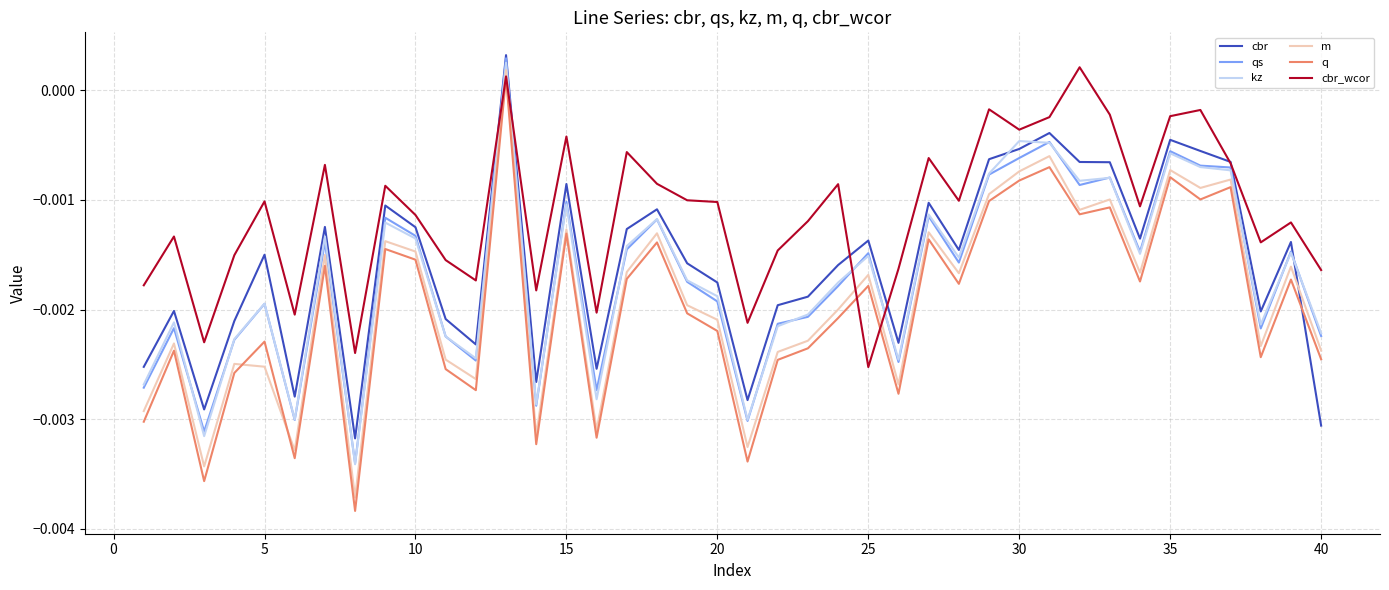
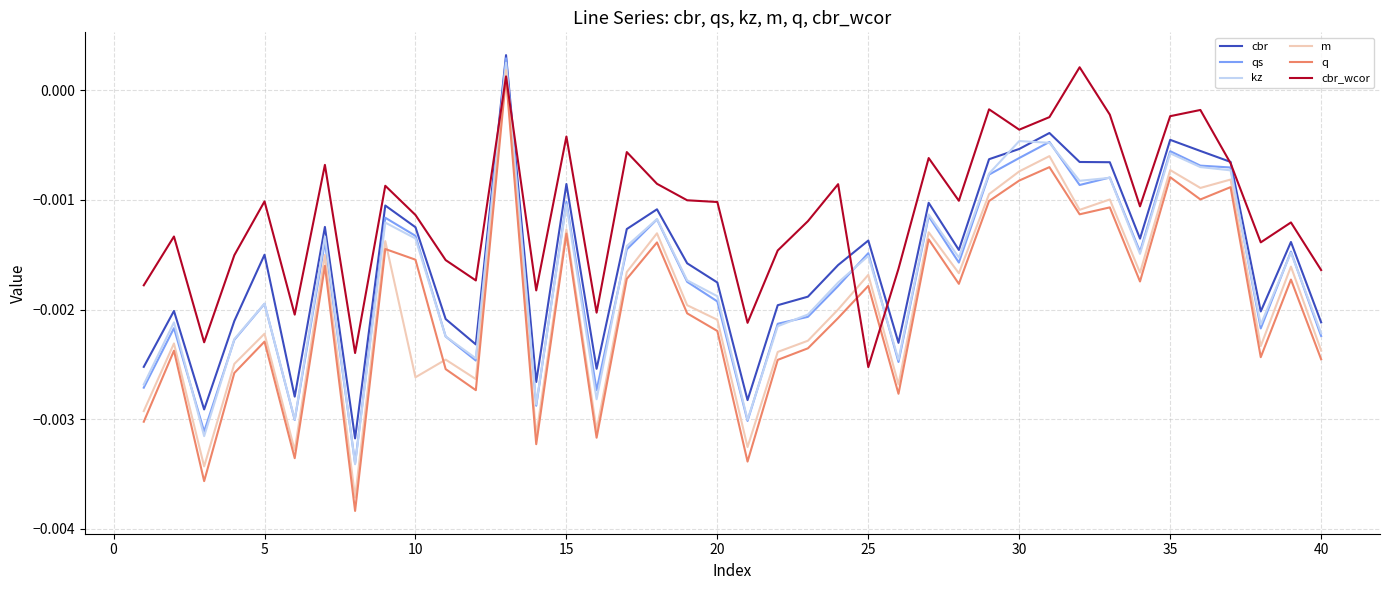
  {
    "cbr": {
      "5": -0.00150,
      "10": -0.00125,
      "15": -0.00086,
      "20": -0.00175,
      "25": -0.00137,
      "30": -0.00054,
      "35": -0.00045,
-     "40": -0.00306
+     "40": -0.00212
    },
    "qs": {
      "10": -0.00133,
      "15": -0.00102,
      "20": -0.00193,
      "25": -0.00149,
      "30": -0.00062,
      "40": -0.00224
    },
    "kz": {
      "10": -0.00135,
      "15": -0.00104,
      "20": -0.00188,
      "25": -0.00151,
      "30": -0.00046,
      "40": -0.00221
    },
    "m": {
-     "5": -0.00252,
-     "10": -0.00147,
+     "5": -0.00222,
+     "10": -0.00262,
      "15": -0.00127,
      "20": -0.00209,
      "25": -0.00168,
      "30": -0.00074,
      "35": -0.00073,
      "40": -0.00237
    },
    "q": {
      "5": -0.00229,
      "10": -0.00155,
      "15": -0.00131,
      "20": -0.00220,
      "25": -0.00178,
      "30": -0.00082,
      "35": -0.00079,
      "40": -0.00245
    },
    "cbr_wcor": {
      "5": -0.00101,
      "10": -0.00114,
      "15": -0.00042,
      "20": -0.00102,
      "25": -0.00252,
      "30": -0.00036,
      "35": -0.00024,
      "40": -0.00164
    }
  }
